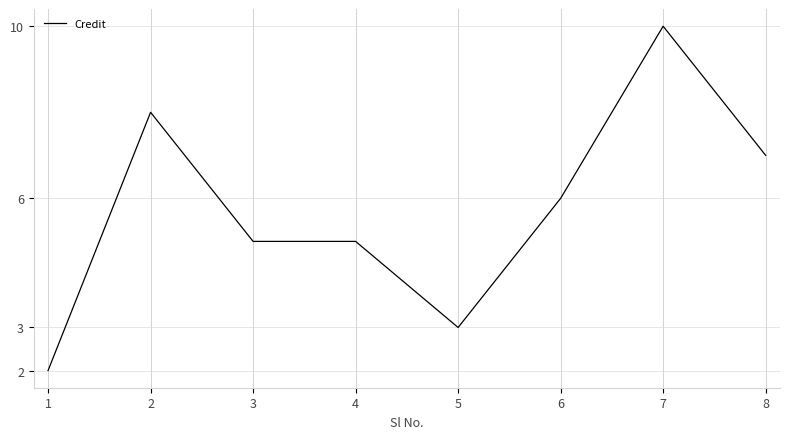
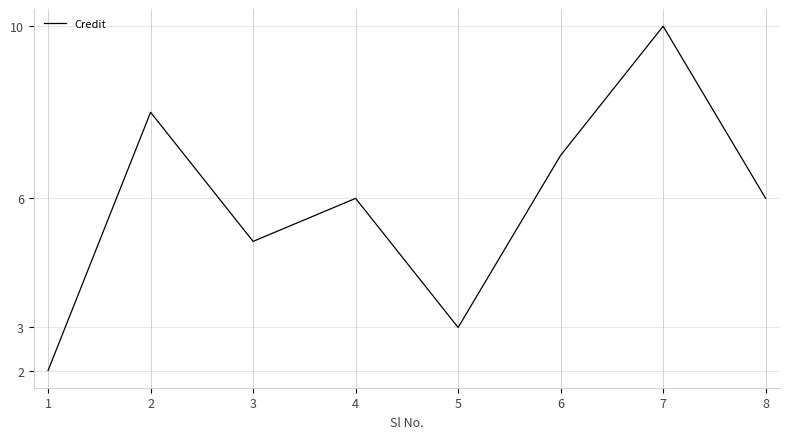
  {
    "1": 2,
    "2": 8,
    "3": 5,
-   "4": 5,
+   "4": 6,
    "5": 3,
-   "6": 6,
+   "6": 7,
    "7": 10,
-   "8": 7
+   "8": 6
  }
